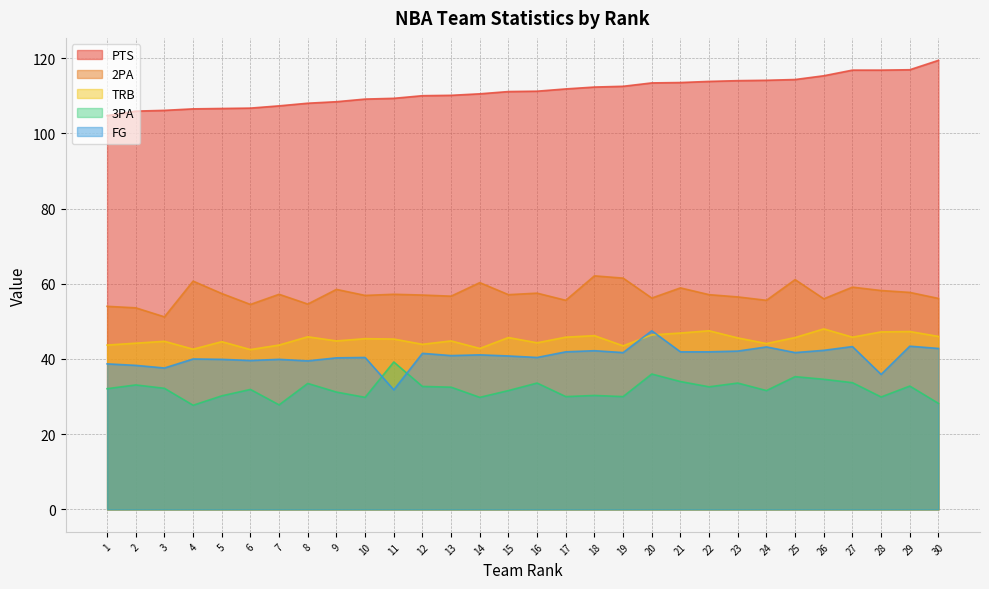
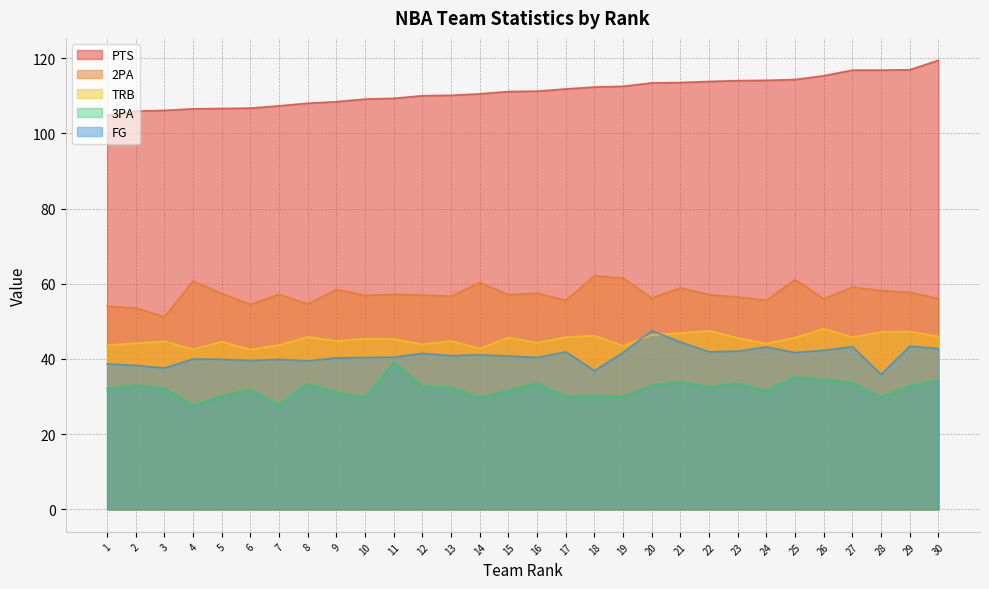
  {
    "3PA": {
      "1": 32,
      "2": 33,
      "3": 32,
      "4": 28,
      "5": 30,
      "6": 32,
      "7": 28,
      "8": 34,
      "9": 31,
      "10": 30,
      "11": 39,
      "12": 33,
      "13": 33,
      "14": 30,
      "15": 32,
      "16": 34,
      "17": 30,
      "18": 30,
      "19": 30,
-     "20": 36,
+     "20": 33,
      "21": 34,
      "22": 33,
      "23": 34,
      "24": 32,
      "25": 35,
      "26": 35,
      "27": 34,
      "28": 30,
      "29": 33,
-     "30": 28
+     "30": 34
    },
    "FG": {
      "1": 39,
      "2": 38,
      "3": 38,
      "4": 40,
      "5": 40,
      "6": 40,
      "7": 40,
      "8": 40,
      "9": 40,
      "10": 40,
-     "11": 32,
+     "11": 41,
      "12": 42,
      "13": 41,
      "14": 41,
      "15": 41,
      "16": 40,
      "17": 42,
-     "18": 42,
+     "18": 37,
      "19": 42,
      "20": 48,
-     "21": 42,
+     "21": 45,
      "22": 42,
      "23": 42,
      "24": 43,
      "25": 42,
      "26": 42,
      "27": 43,
      "28": 36,
      "29": 43,
      "30": 43
    }
  }
